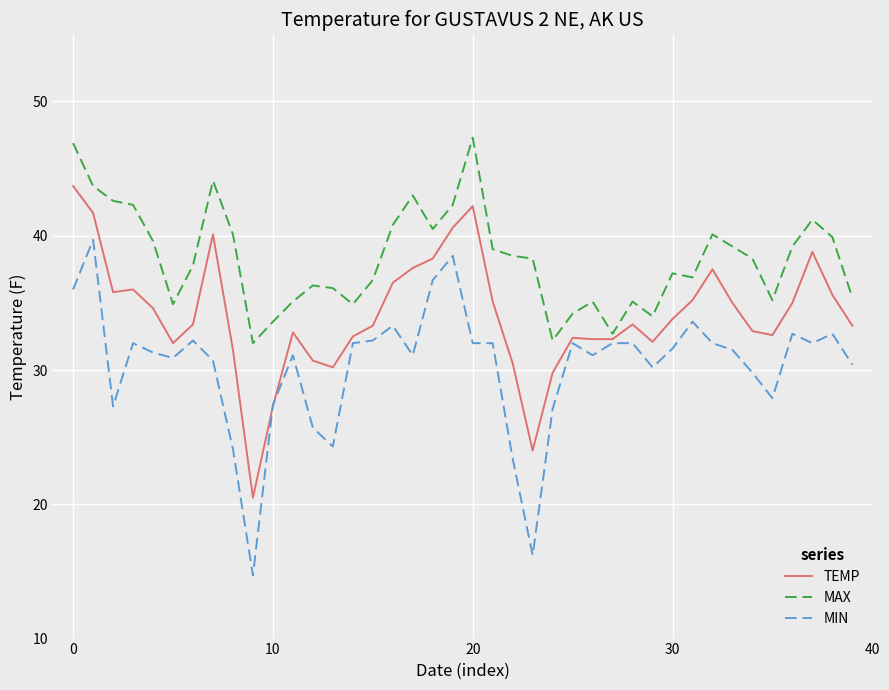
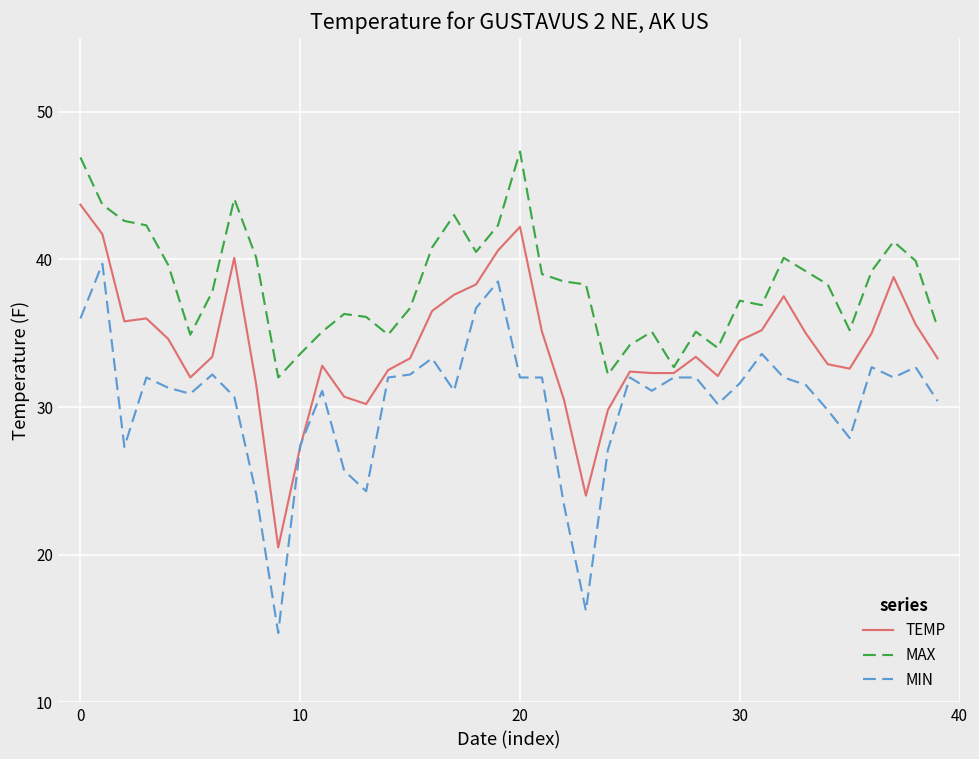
  {
    "TEMP": {
      "0": 43.7,
      "20": 42.2,
-     "30": 33.8
+     "30": 34.5
    },
    "MAX": {
      "0": 46.9,
      "10": 33.6,
      "20": 47.3,
      "30": 37.2
    },
    "MIN": {
      "0": 36.0,
      "20": 32.0,
      "30": 31.6
    }
  }
